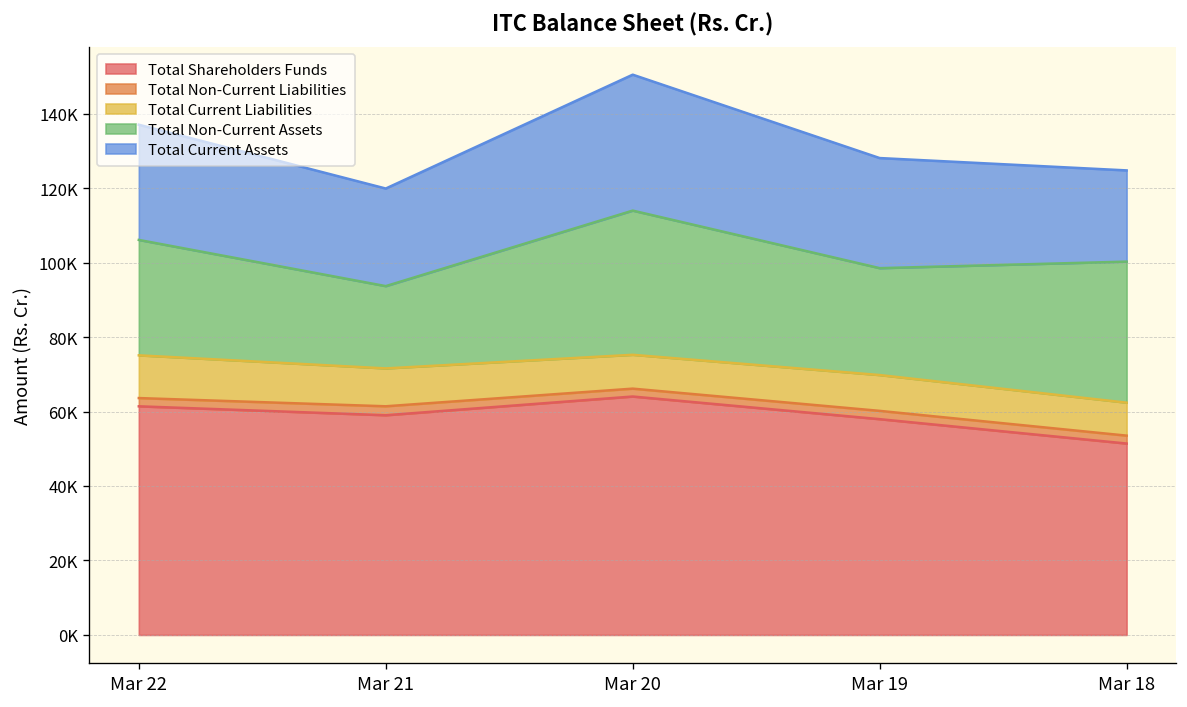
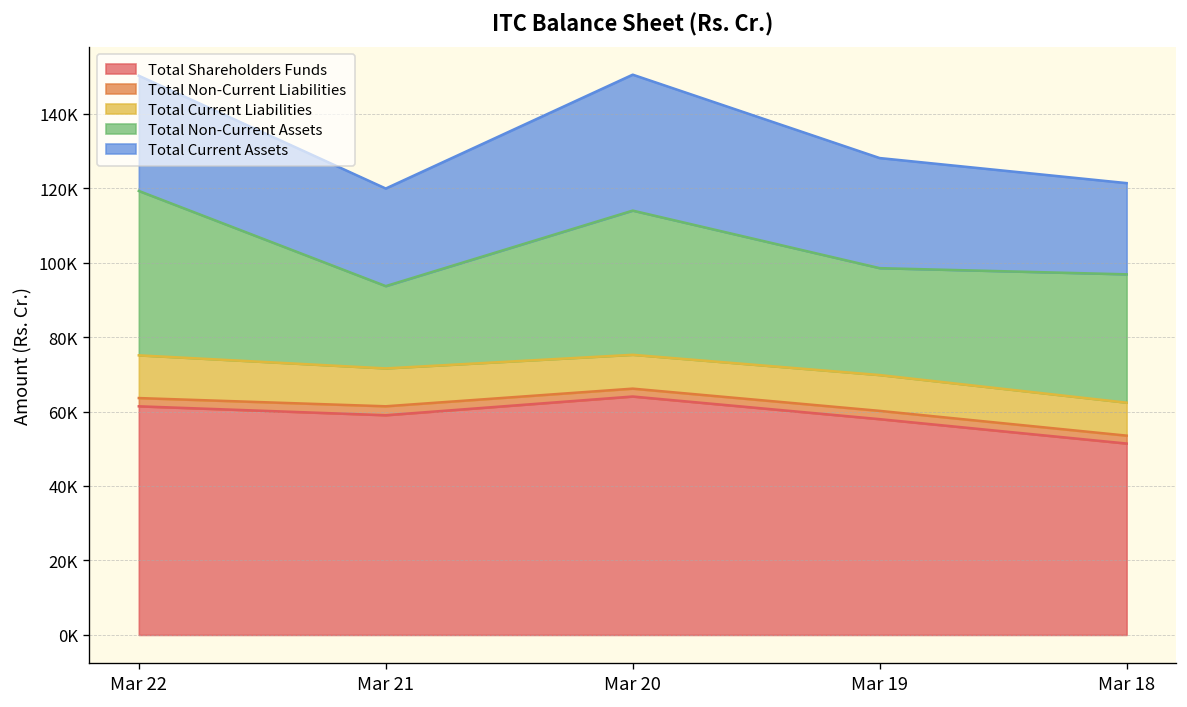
  {
    "Total Current Liabilities": {
      "Mar 22": 11000,
      "Mar 21": 10000,
      "Mar 20": 9000,
      "Mar 19": 10000,
      "Mar 18": 9000
    },
    "Total Non-Current Assets": {
-     "Mar 22": 31000,
+     "Mar 22": 44000,
      "Mar 21": 22000,
      "Mar 20": 39000,
      "Mar 19": 29000,
-     "Mar 18": 38000
+     "Mar 18": 34000
    },
    "Total Current Assets": {
      "Mar 21": 26000,
      "Mar 20": 37000,
      "Mar 19": 30000,
      "Mar 18": 25000
    }
  }
